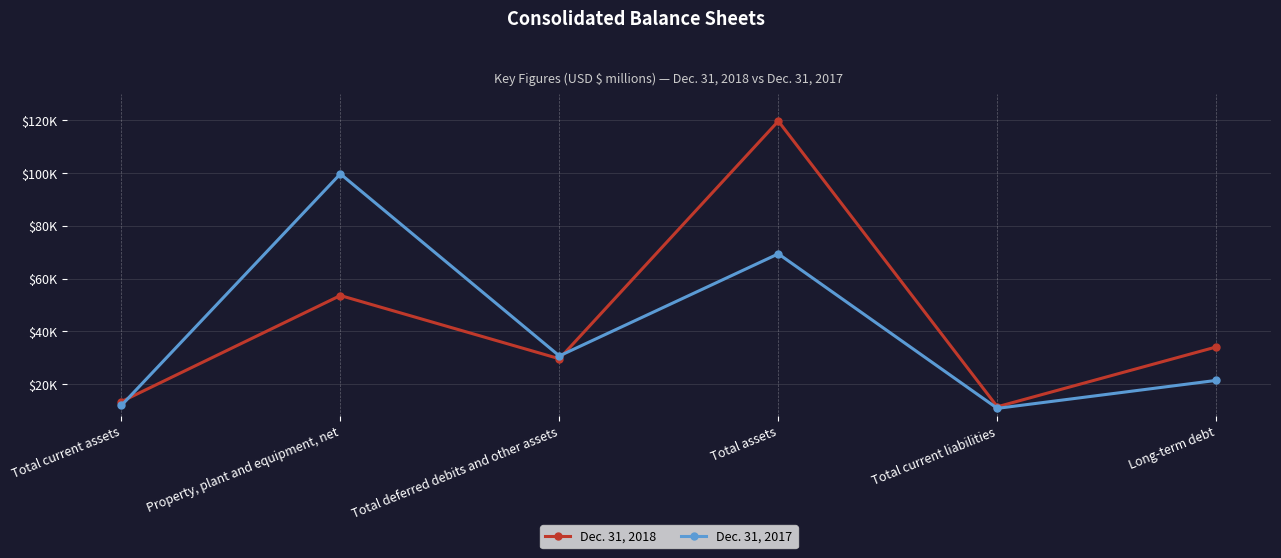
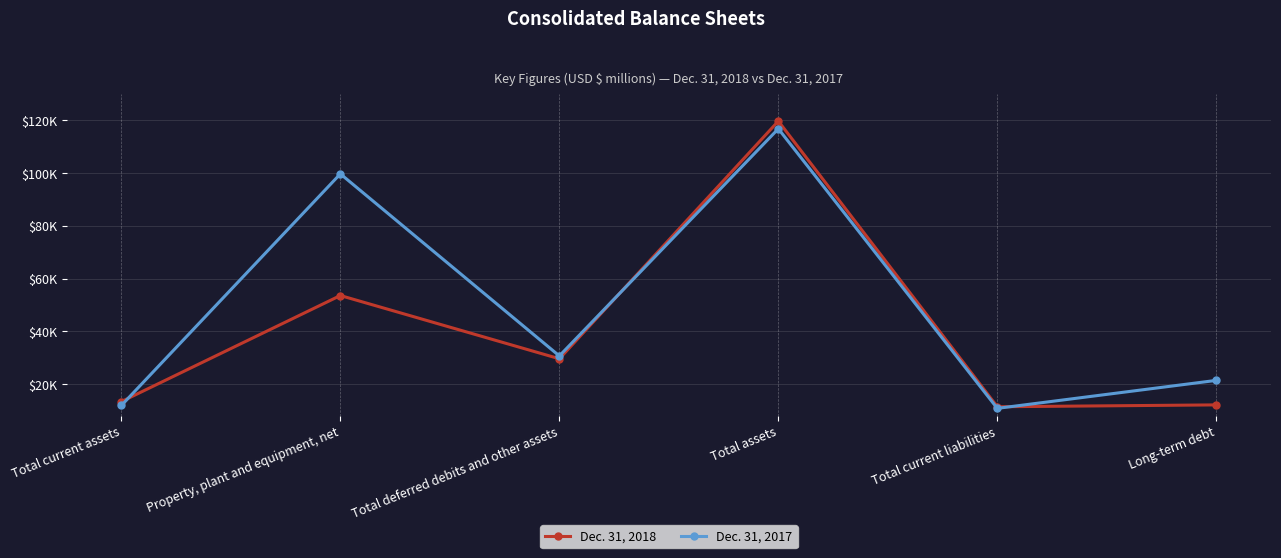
  {
    "Dec. 31, 2018": {
      "Total current assets": "$13000",
      "Property, plant and equipment, net": "$54000",
      "Total deferred debits and other assets": "$30000",
      "Total assets": "$120000",
-     "Long-term debt": "$34000"
+     "Long-term debt": "$12000"
    },
    "Dec. 31, 2017": {
      "Total current assets": "$12000",
      "Property, plant and equipment, net": "$100000",
      "Total deferred debits and other assets": "$31000",
-     "Total assets": "$69000",
+     "Total assets": "$117000",
      "Long-term debt": "$21000"
    }
  }
